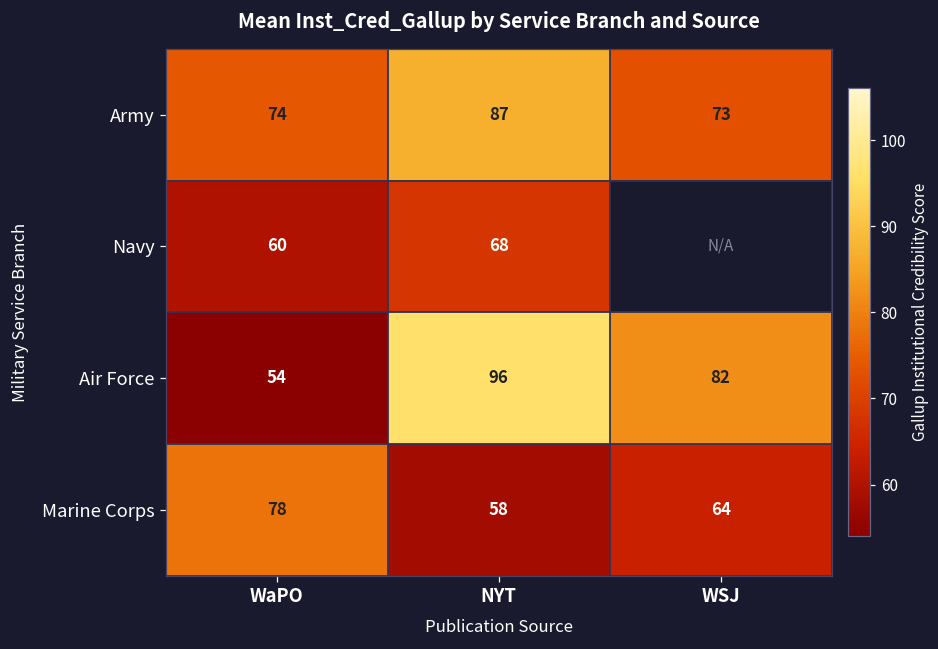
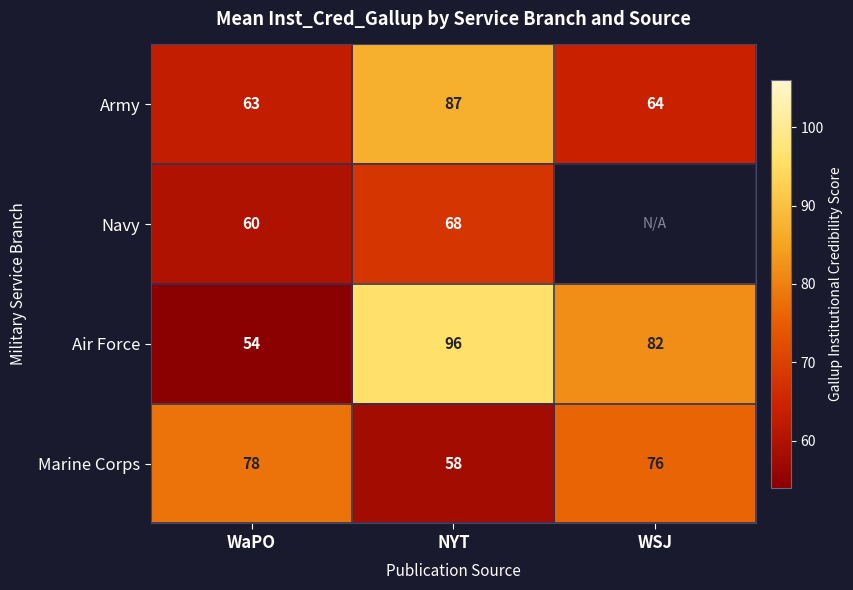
  {
    "Army": {
-     "WaPO": 74,
+     "WaPO": 63,
      "NYT": 87,
-     "WSJ": 73
+     "WSJ": 64
    },
    "Navy": {
      "WaPO": 60,
      "NYT": 68
    },
    "Air Force": {
      "WaPO": 54,
      "NYT": 96,
      "WSJ": 82
    },
    "Marine Corps": {
      "WaPO": 78,
      "NYT": 58,
-     "WSJ": 64
+     "WSJ": 76
    }
  }
